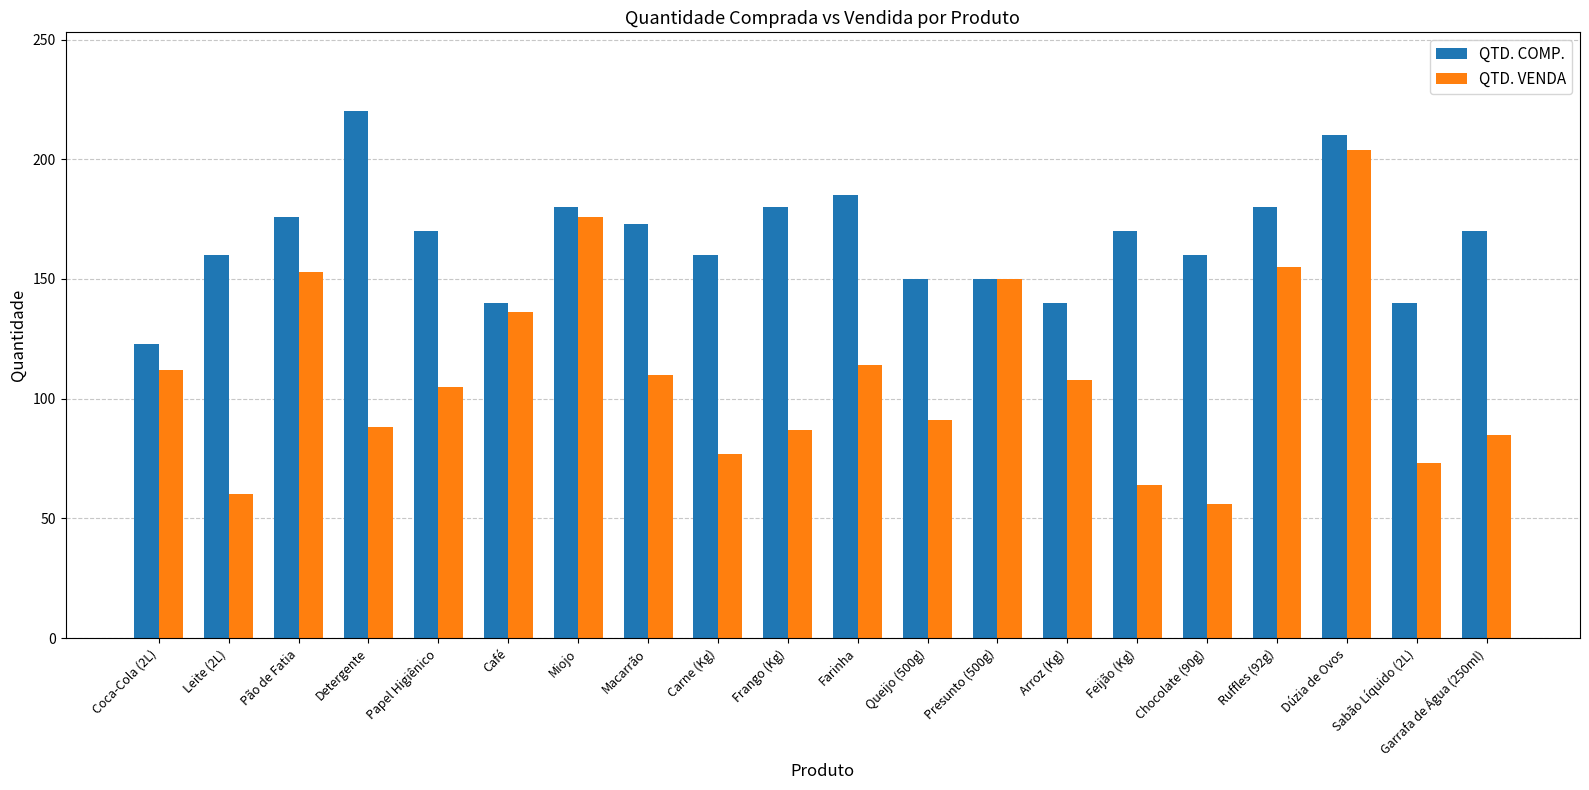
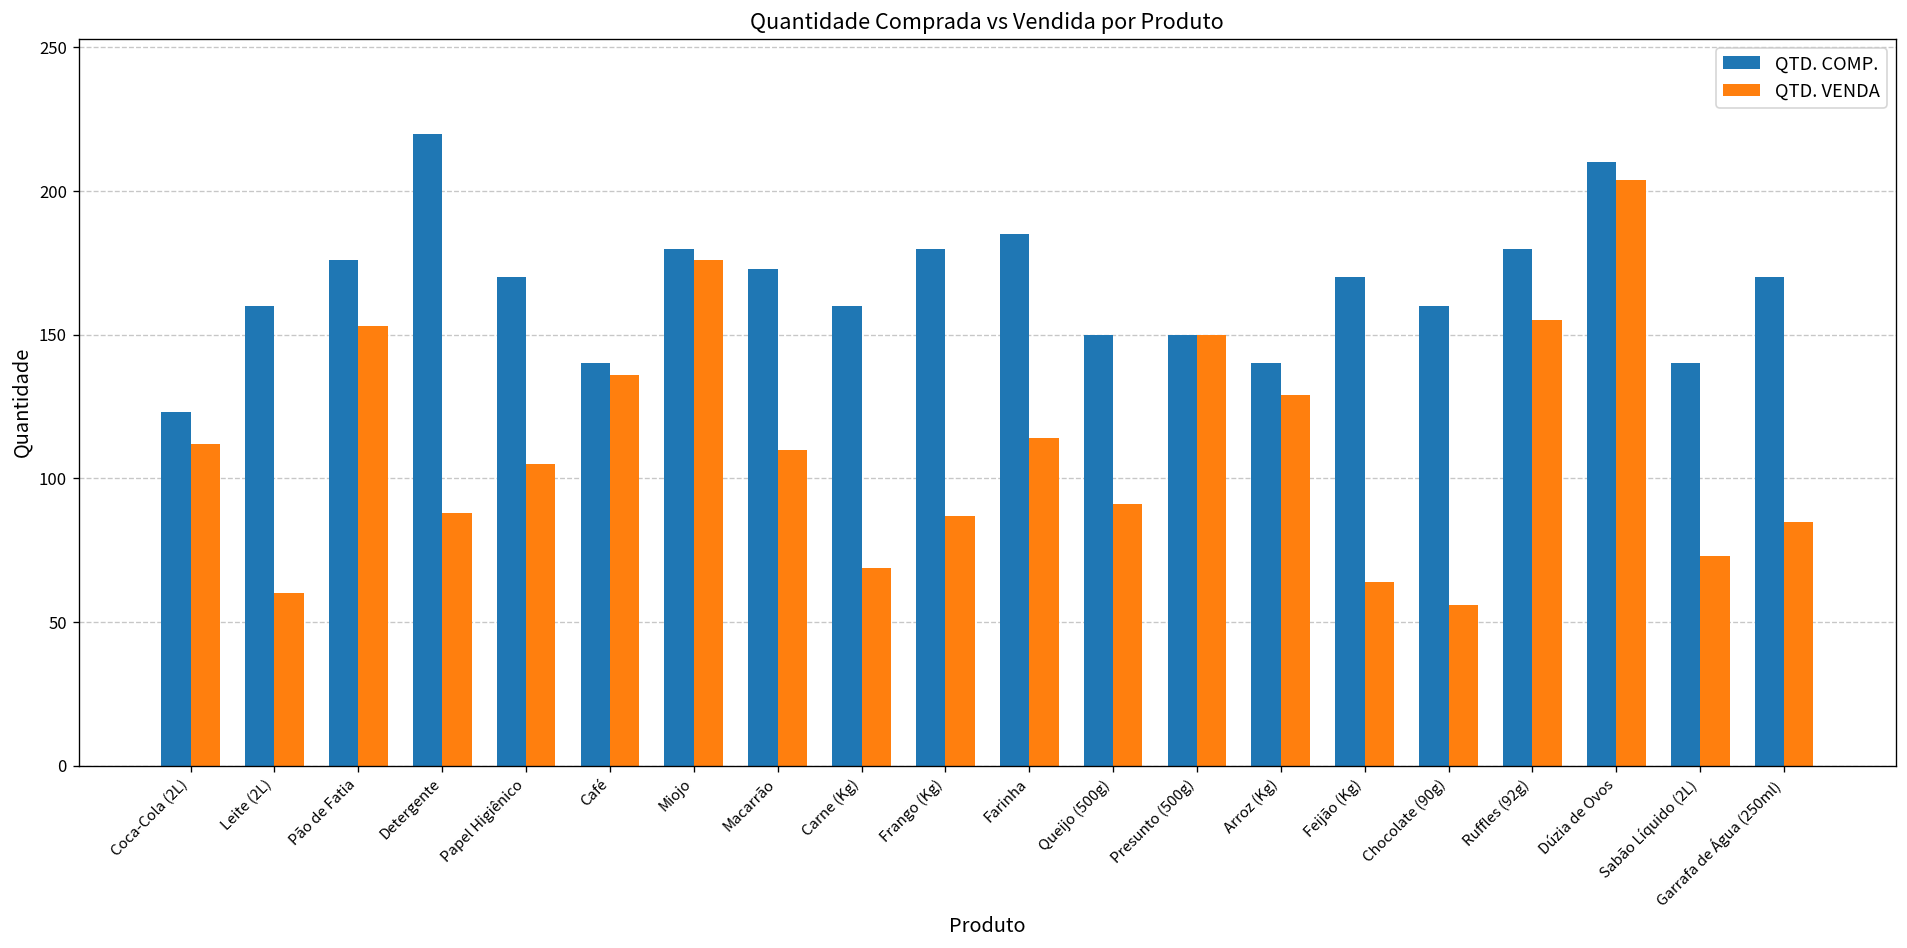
  {
    "QTD. COMP.": {
      "Coca-Cola (2L)": 123,
      "Leite (2L)": 160,
      "Pão de Fatia": 176,
      "Detergente": 220,
      "Papel Higiênico": 170,
      "Café": 140,
      "Miojo": 180,
      "Macarrão": 173,
      "Carne (Kg)": 160,
      "Frango (Kg)": 180,
      "Farinha": 185,
      "Queijo (500g)": 150,
      "Presunto (500g)": 150,
      "Arroz (Kg)": 140,
      "Feijão (Kg)": 170,
      "Chocolate (90g)": 160,
      "Ruffles (92g)": 180,
      "Dúzia de Ovos": 210,
      "Sabão Líquido (2L)": 140,
      "Garrafa de Água (250ml)": 170
    },
    "QTD. VENDA": {
      "Coca-Cola (2L)": 112,
      "Leite (2L)": 60,
      "Pão de Fatia": 153,
      "Detergente": 88,
      "Papel Higiênico": 105,
      "Café": 136,
      "Miojo": 176,
      "Macarrão": 110,
-     "Carne (Kg)": 77,
+     "Carne (Kg)": 69,
      "Frango (Kg)": 87,
      "Farinha": 114,
      "Queijo (500g)": 91,
      "Presunto (500g)": 150,
-     "Arroz (Kg)": 108,
+     "Arroz (Kg)": 129,
      "Feijão (Kg)": 64,
      "Chocolate (90g)": 56,
      "Ruffles (92g)": 155,
      "Dúzia de Ovos": 204,
      "Sabão Líquido (2L)": 73,
      "Garrafa de Água (250ml)": 85
    }
  }
